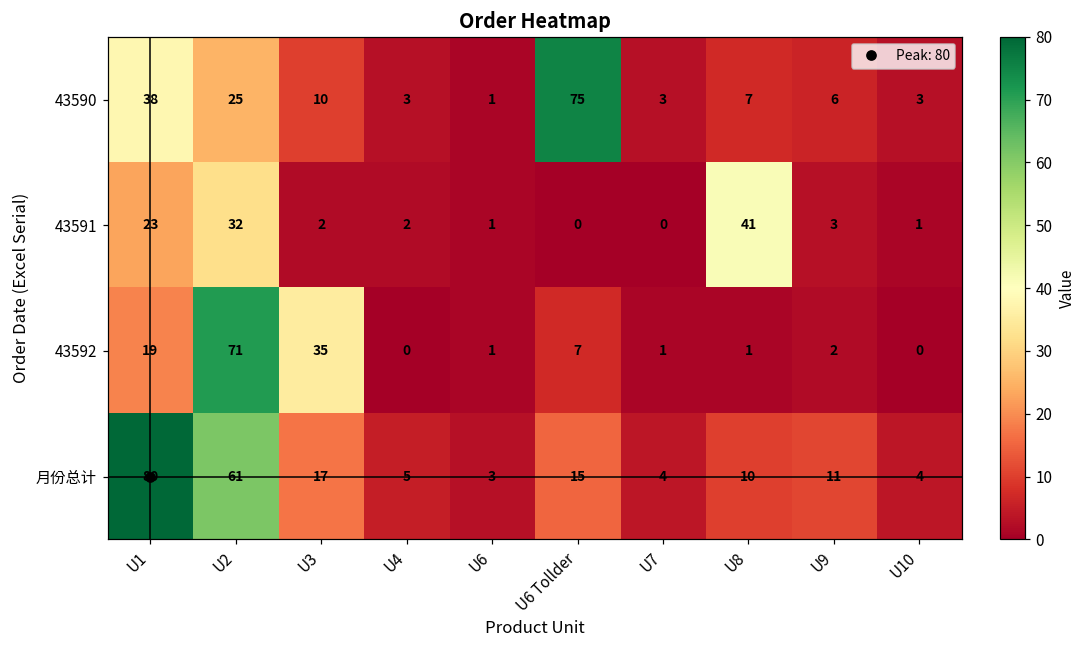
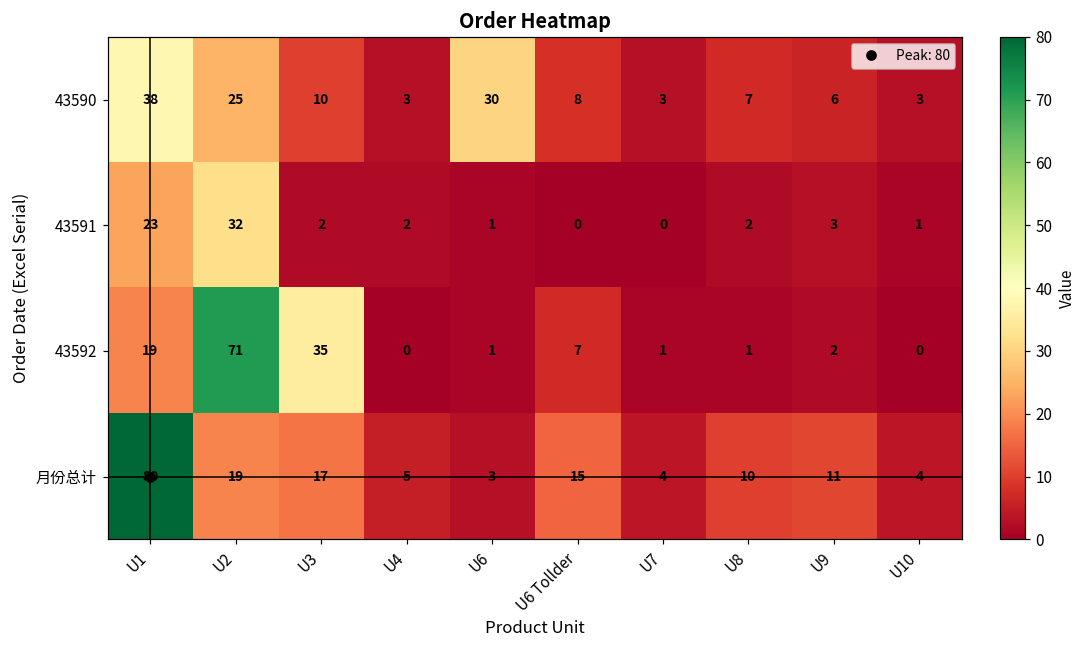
  {
    "43590": {
      "U1": 38,
      "U2": 25,
      "U3": 10,
      "U4": 3,
-     "U6": 1,
-     "U6 Tollder": 75,
+     "U6": 30,
+     "U6 Tollder": 8,
      "U7": 3,
      "U8": 7,
      "U9": 6,
      "U10": 3
    },
    "43591": {
      "U1": 23,
      "U2": 32,
      "U3": 2,
      "U4": 2,
      "U6": 1,
      "U6 Tollder": 0,
      "U7": 0,
-     "U8": 41,
+     "U8": 2,
      "U9": 3,
      "U10": 1
    },
    "43592": {
      "U1": 19,
      "U2": 71,
      "U3": 35,
      "U4": 0,
      "U6": 1,
      "U6 Tollder": 7,
      "U7": 1,
      "U8": 1,
      "U9": 2,
      "U10": 0
    },
    "月份总计": {
-     "U2": 61,
+     "U2": 19,
      "U3": 17,
      "U4": 5,
      "U6": 3,
      "U6 Tollder": 15,
      "U7": 4,
      "U8": 10,
      "U9": 11,
      "U10": 4
    }
  }
